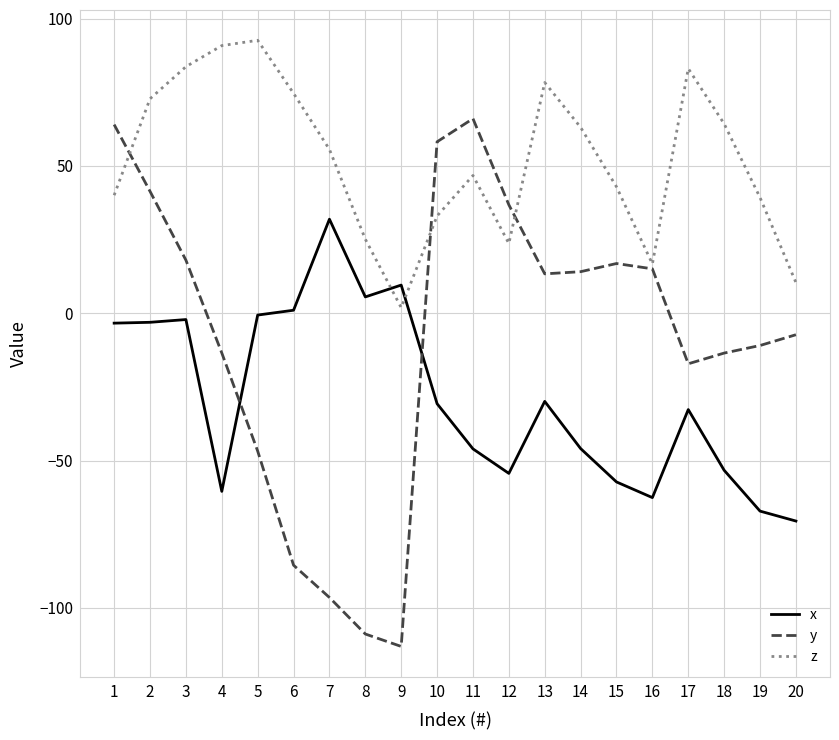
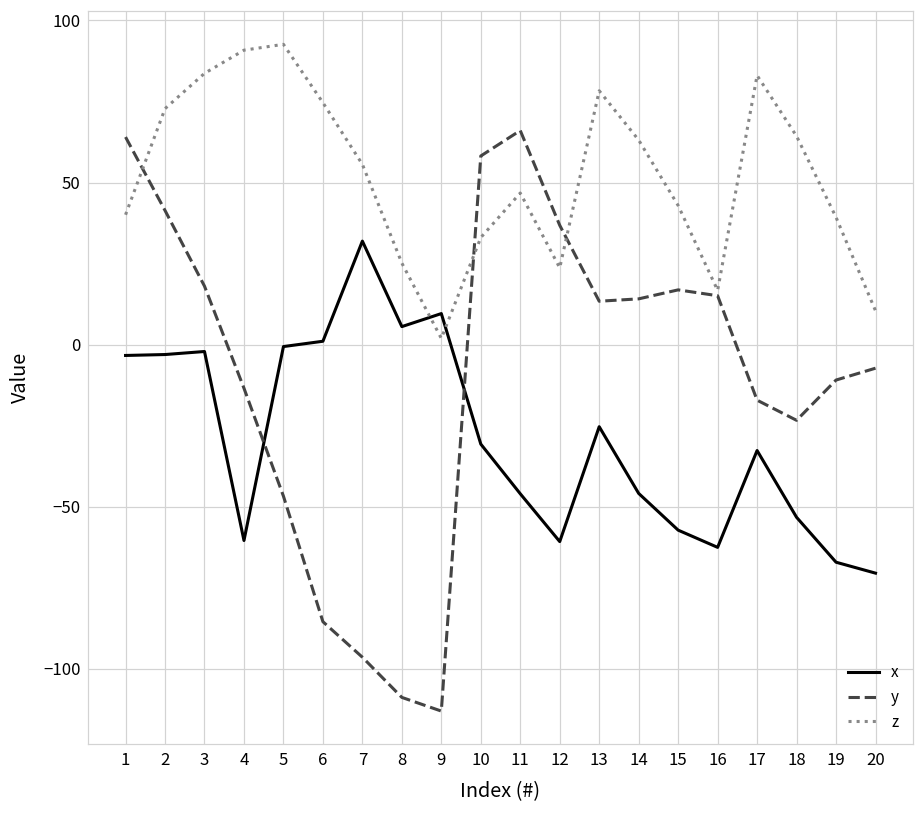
  {
    "x": {
      "1": -3,
      "2": -3,
      "3": -2,
      "4": -60,
      "5": -1,
      "6": 1,
      "7": 32,
      "8": 6,
      "9": 10,
      "10": -31,
      "11": -46,
-     "12": -54,
-     "13": -30,
+     "12": -61,
+     "13": -25,
      "14": -46,
      "15": -57,
      "16": -63,
      "17": -33,
      "18": -53,
      "19": -67,
      "20": -71
    },
    "y": {
      "1": 64,
      "2": 41,
      "3": 18,
      "4": -13,
      "5": -47,
      "6": -85,
      "7": -96,
      "8": -109,
      "9": -113,
      "10": 58,
      "11": 66,
      "12": 37,
      "13": 13,
      "14": 14,
      "15": 17,
      "16": 15,
      "17": -17,
-     "18": -14,
+     "18": -23,
      "19": -11,
      "20": -7
    },
    "z": {
      "1": 40,
      "2": 73,
      "3": 84,
      "4": 91,
      "5": 93,
      "6": 75,
      "7": 56,
      "8": 25,
      "9": 2,
      "10": 33,
      "11": 47,
      "12": 24,
      "13": 78,
      "14": 63,
      "15": 43,
      "16": 17,
      "17": 83,
      "18": 64,
      "19": 39,
      "20": 10
    }
  }
